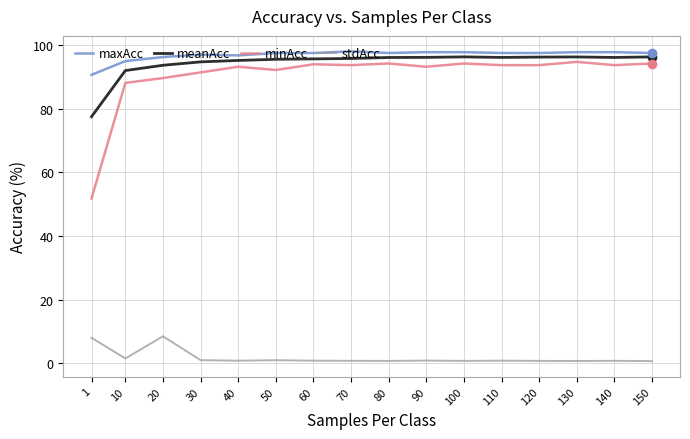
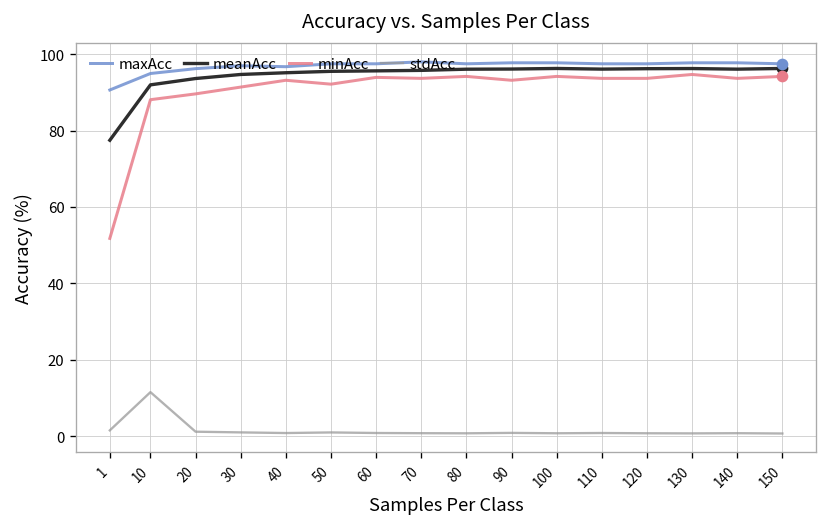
  {
    "stdAcc": {
-     "1": 8,
-     "10": 2,
-     "20": 9,
+     "1": 2,
+     "10": 12,
+     "20": 1,
      "30": 1,
      "40": 1,
      "50": 1,
      "60": 1,
      "70": 1,
      "80": 1,
      "90": 1,
      "100": 1,
      "110": 1,
      "120": 1,
      "130": 1,
      "140": 1,
      "150": 1
    }
  }
